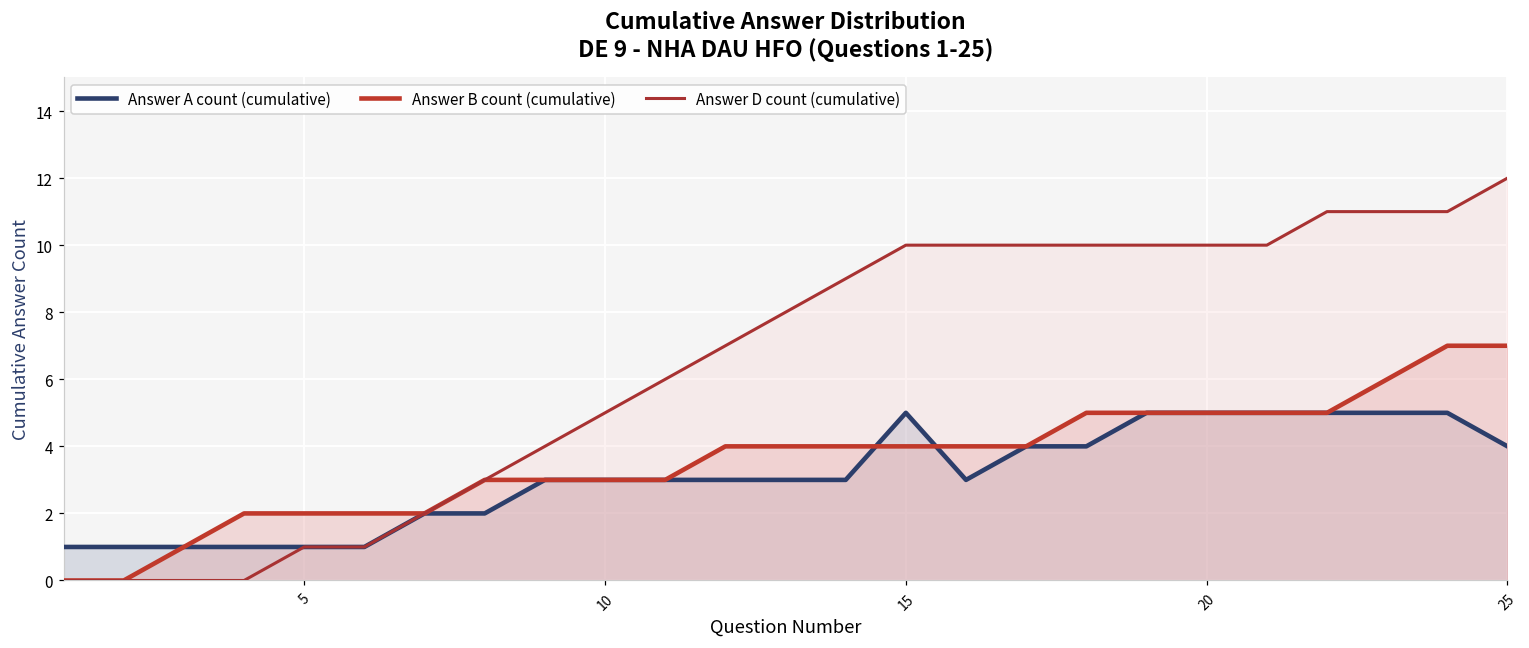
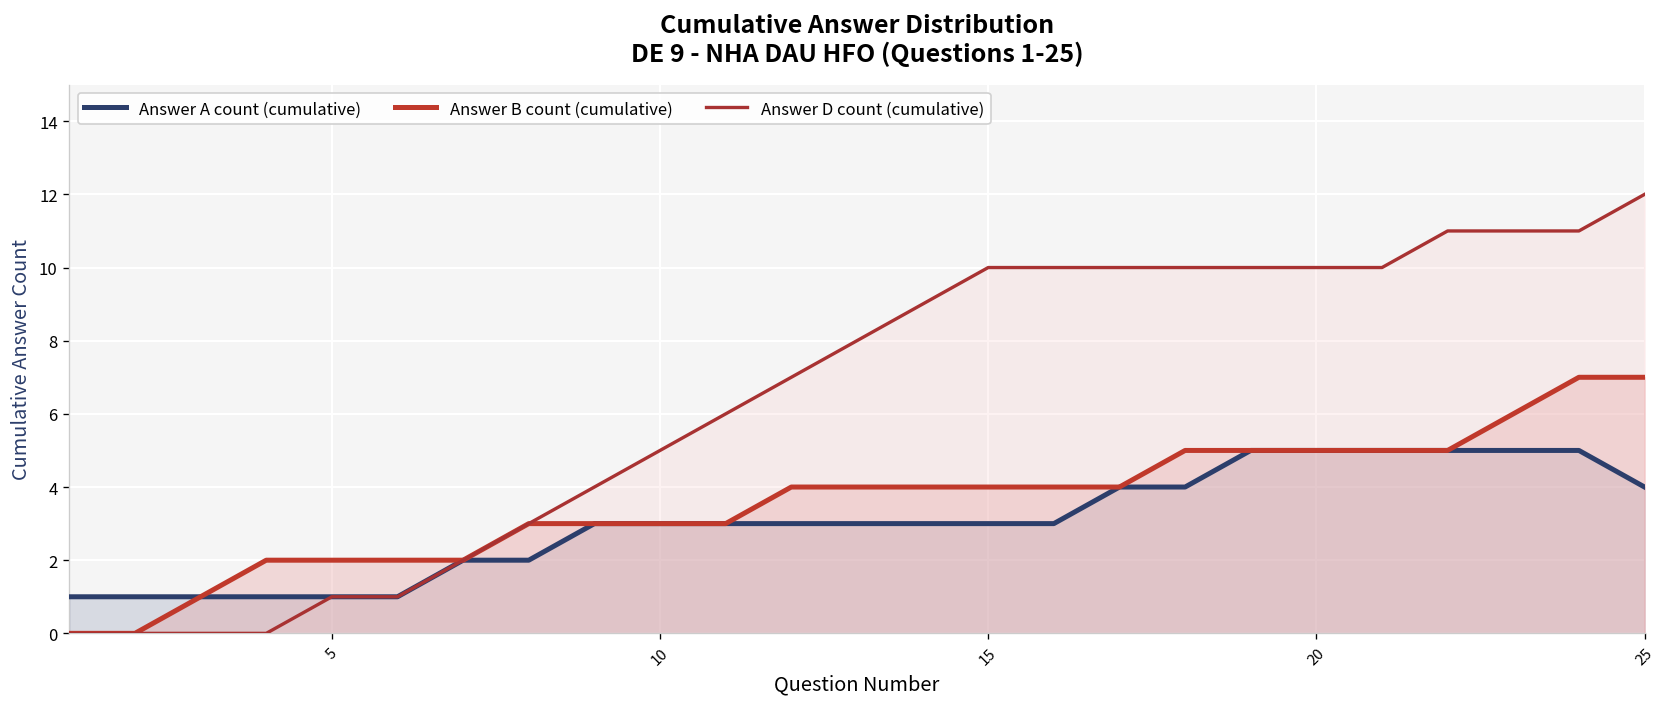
  {
    "Answer A count (cumulative)": {
-     "15": 5,
+     "15": 3,
      "25": 4
    }
  }
